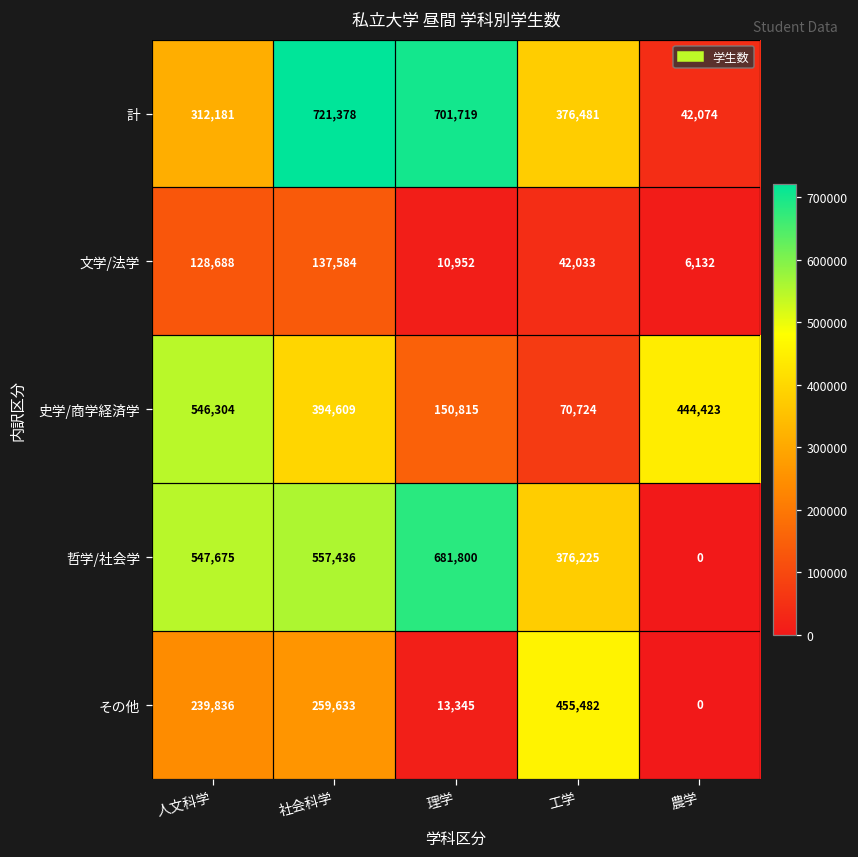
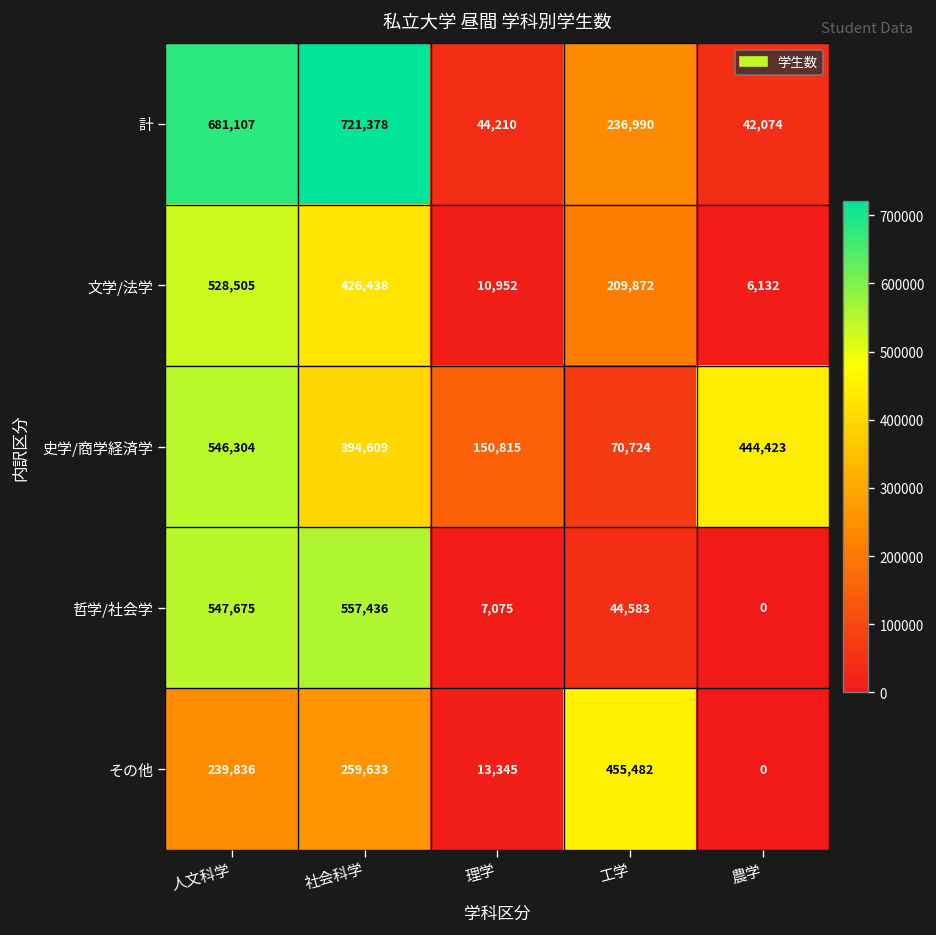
  {
    "計": {
-     "人文科学": "312,181",
+     "人文科学": "681,107",
      "社会科学": "721,378",
-     "理学": "701,719",
-     "工学": "376,481",
+     "理学": "44,210",
+     "工学": "236,990",
      "農学": "42,074"
    },
    "文学/法学": {
-     "人文科学": "128,688",
-     "社会科学": "137,584",
+     "人文科学": "528,505",
+     "社会科学": "426,438",
      "理学": "10,952",
-     "工学": "42,033",
+     "工学": "209,872",
      "農学": "6,132"
    },
    "史学/商学経済学": {
      "人文科学": "546,304",
      "社会科学": "394,609",
      "理学": "150,815",
      "工学": "70,724",
      "農学": "444,423"
    },
    "哲学/社会学": {
      "人文科学": "547,675",
      "社会科学": "557,436",
-     "理学": "681,800",
-     "工学": "376,225",
+     "理学": "7,075",
+     "工学": "44,583",
      "農学": "0"
    },
    "その他": {
      "人文科学": "239,836",
      "社会科学": "259,633",
      "理学": "13,345",
      "工学": "455,482",
      "農学": "0"
    }
  }
